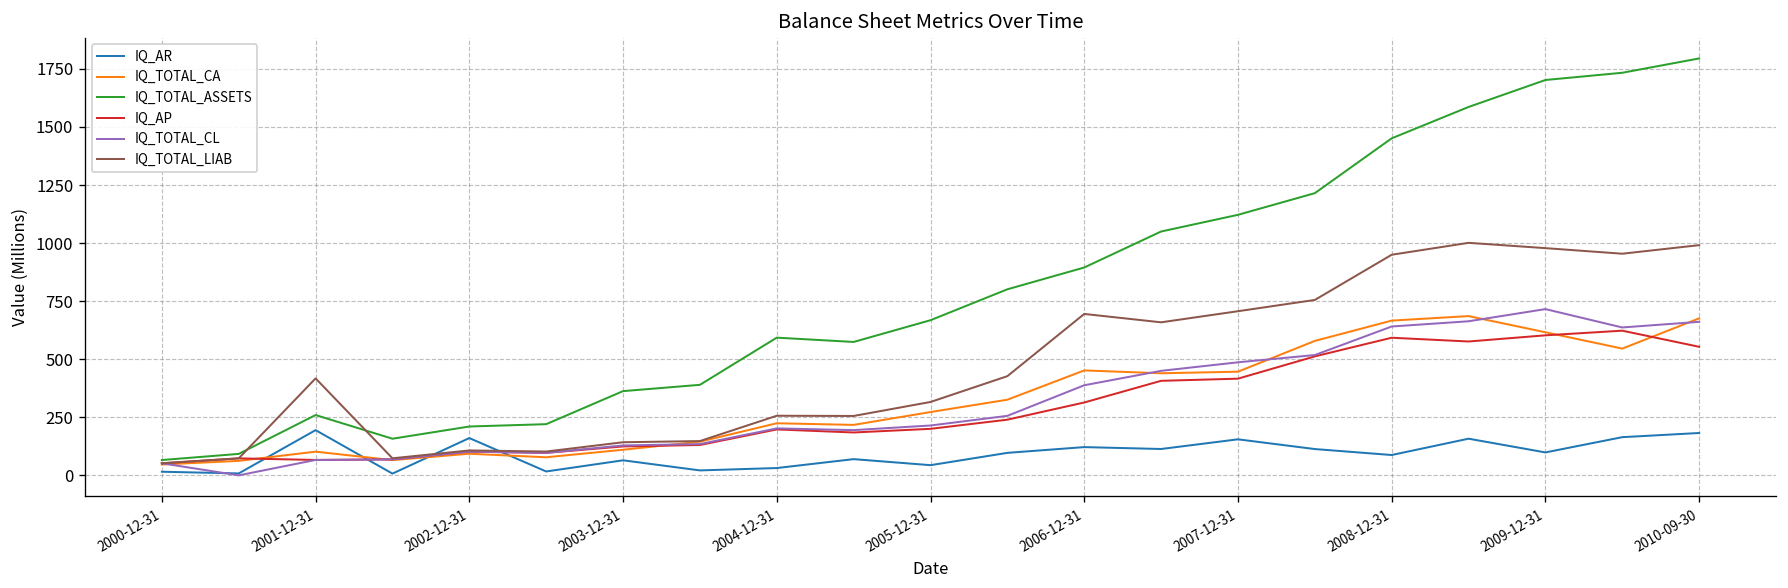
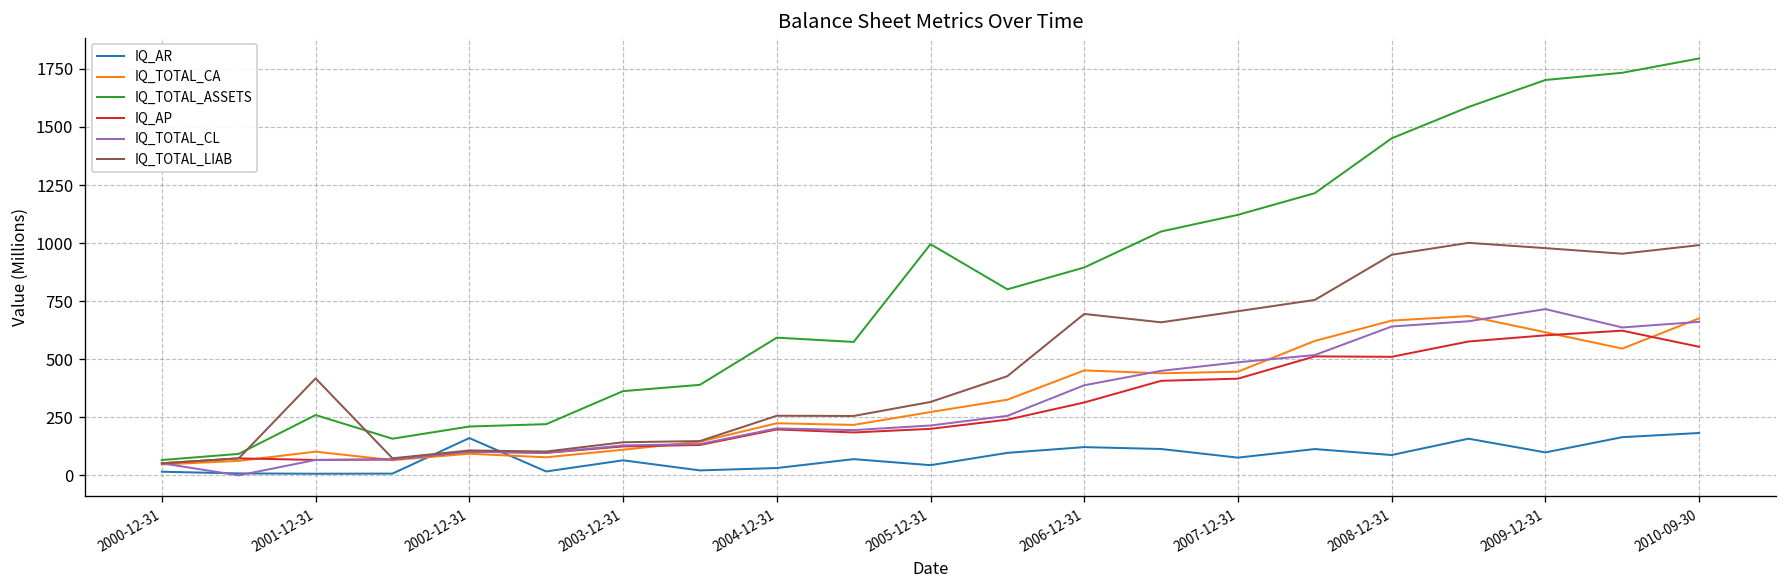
  {
    "IQ_AR": {
      "2000-12-31": 20,
-     "2001-12-31": 190,
+     "2001-12-31": 10,
      "2002-12-31": 160,
      "2003-12-31": 60,
      "2004-12-31": 30,
      "2005-12-31": 40,
      "2006-12-31": 120,
-     "2007-12-31": 160,
+     "2007-12-31": 80,
      "2008-12-31": 90,
      "2009-12-31": 100,
      "2010-09-30": 180
    },
    "IQ_TOTAL_CA": {
      "2001-12-31": 100,
      "2003-12-31": 110,
      "2004-12-31": 220,
      "2005-12-31": 270,
      "2006-12-31": 450,
      "2007-12-31": 450,
      "2008-12-31": 670,
      "2010-09-30": 680
    },
    "IQ_TOTAL_ASSETS": {
      "2000-12-31": 70,
      "2001-12-31": 260,
      "2002-12-31": 210,
      "2003-12-31": 360,
      "2004-12-31": 590,
-     "2005-12-31": 670,
+     "2005-12-31": 1000,
      "2006-12-31": 890,
      "2007-12-31": 1120,
      "2008-12-31": 1450,
      "2009-12-31": 1700,
      "2010-09-30": 1800
    },
    "IQ_AP": {
      "2005-12-31": 200,
      "2006-12-31": 310,
      "2007-12-31": 420,
-     "2008-12-31": 590,
+     "2008-12-31": 510,
      "2010-09-30": 550
    },
    "IQ_TOTAL_CL": {
      "2005-12-31": 210,
      "2006-12-31": 390,
      "2007-12-31": 490,
      "2008-12-31": 640,
      "2009-12-31": 720,
      "2010-09-30": 660
    },
    "IQ_TOTAL_LIAB": {
      "2001-12-31": 420,
      "2003-12-31": 140,
      "2004-12-31": 260,
      "2005-12-31": 320,
      "2006-12-31": 690,
      "2007-12-31": 710,
      "2008-12-31": 950,
      "2009-12-31": 980,
      "2010-09-30": 990
    }
  }
